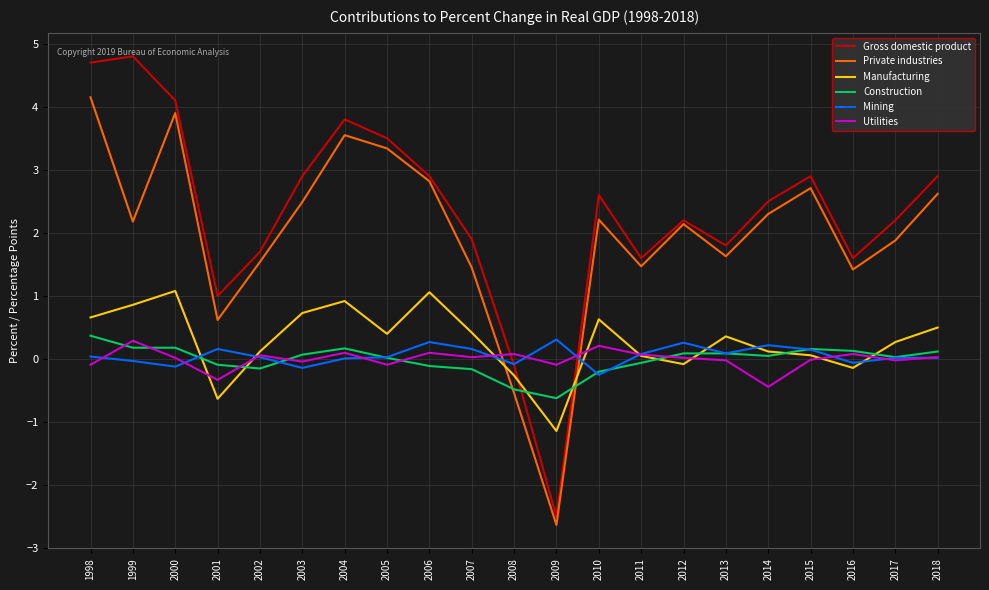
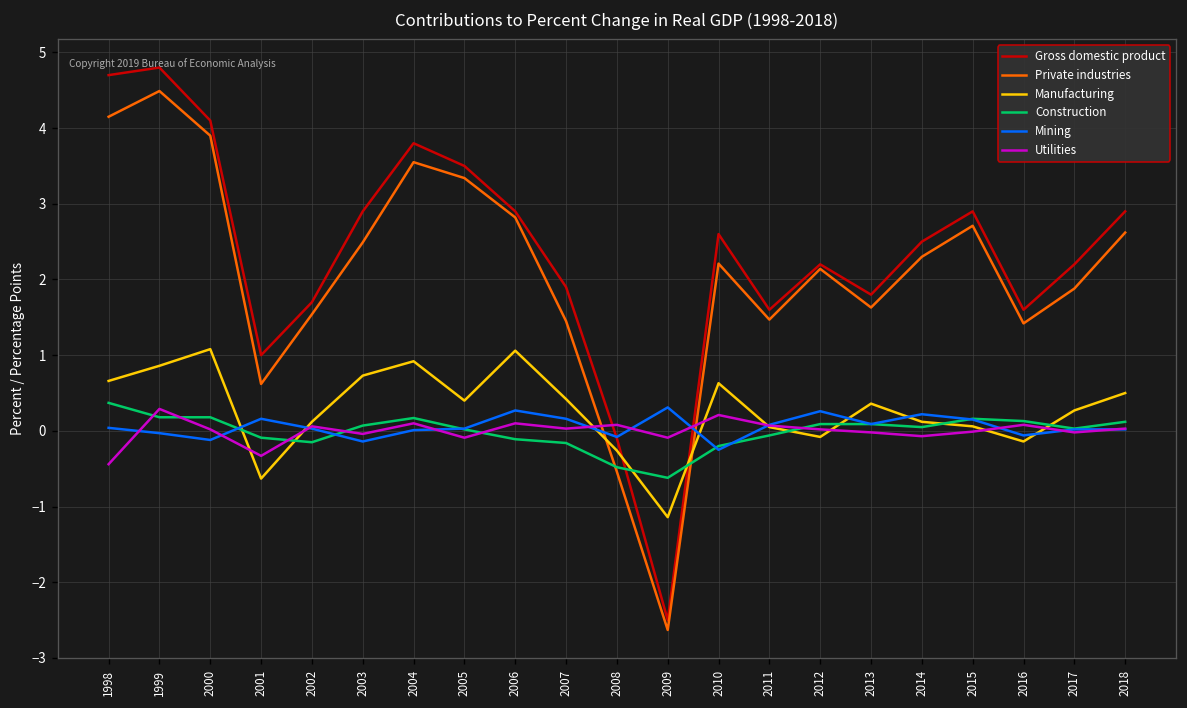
  {
    "Gross domestic product": {
      "1998": 4.7,
      "2000": 4.1,
      "2001": 1.0,
      "2002": 1.7,
      "2003": 2.9,
      "2004": 3.8,
      "2005": 3.5,
      "2006": 2.9,
      "2007": 1.9,
      "2009": -2.5,
      "2010": 2.6,
      "2011": 1.6,
      "2012": 2.2,
      "2013": 1.8,
      "2014": 2.5,
      "2015": 2.9,
      "2016": 1.6,
      "2017": 2.2,
      "2018": 2.9
    },
    "Private industries": {
      "1998": 4.2,
-     "1999": 2.2,
+     "1999": 4.5,
      "2000": 3.9,
      "2001": 0.6,
      "2002": 1.5,
      "2003": 2.5,
      "2004": 3.6,
      "2005": 3.3,
      "2006": 2.8,
      "2007": 1.5,
      "2008": -0.5,
      "2009": -2.6,
      "2010": 2.2,
      "2011": 1.5,
      "2012": 2.1,
      "2013": 1.6,
      "2014": 2.3,
      "2015": 2.7,
      "2016": 1.4,
      "2017": 1.9,
      "2018": 2.6
    },
    "Manufacturing": {
      "1998": 0.7,
      "1999": 0.9,
      "2000": 1.1,
      "2001": -0.6,
      "2002": 0.1,
      "2003": 0.7,
      "2004": 0.9,
      "2005": 0.4,
      "2006": 1.1,
      "2007": 0.4,
      "2008": -0.3,
      "2009": -1.1,
      "2010": 0.6,
      "2012": -0.1,
      "2013": 0.4,
      "2014": 0.1,
      "2015": 0.1,
      "2016": -0.1,
      "2017": 0.3,
      "2018": 0.5
    },
    "Construction": {
      "1998": 0.4,
      "1999": 0.2,
      "2000": 0.2,
      "2001": -0.1,
      "2002": -0.2,
      "2003": 0.1,
      "2004": 0.2,
      "2006": -0.1,
      "2007": -0.2,
      "2008": -0.5,
      "2009": -0.6,
      "2010": -0.2,
      "2011": -0.1,
      "2012": 0.1,
      "2014": 0.1,
      "2016": 0.1,
      "2018": 0.1
    },
    "Mining": {
      "1998": 0.0,
      "1999": 0.0,
      "2000": -0.1,
      "2001": 0.2,
      "2003": -0.1,
      "2004": 0.0,
      "2006": 0.3,
      "2007": 0.2,
      "2009": 0.3,
      "2010": -0.3,
      "2012": 0.3,
      "2014": 0.2,
      "2016": -0.1
    },
    "Utilities": {
-     "1998": -0.1,
+     "1998": -0.4,
      "1999": 0.3,
      "2000": 0.0,
      "2001": -0.3,
      "2003": 0.0,
      "2004": 0.1,
      "2005": -0.1,
      "2006": 0.1,
      "2007": 0.0,
      "2008": 0.1,
      "2009": -0.1,
      "2010": 0.2,
      "2012": 0.0,
      "2013": 0.0,
-     "2014": -0.4,
+     "2014": -0.1,
      "2015": 0.0,
      "2016": 0.1
    }
  }
